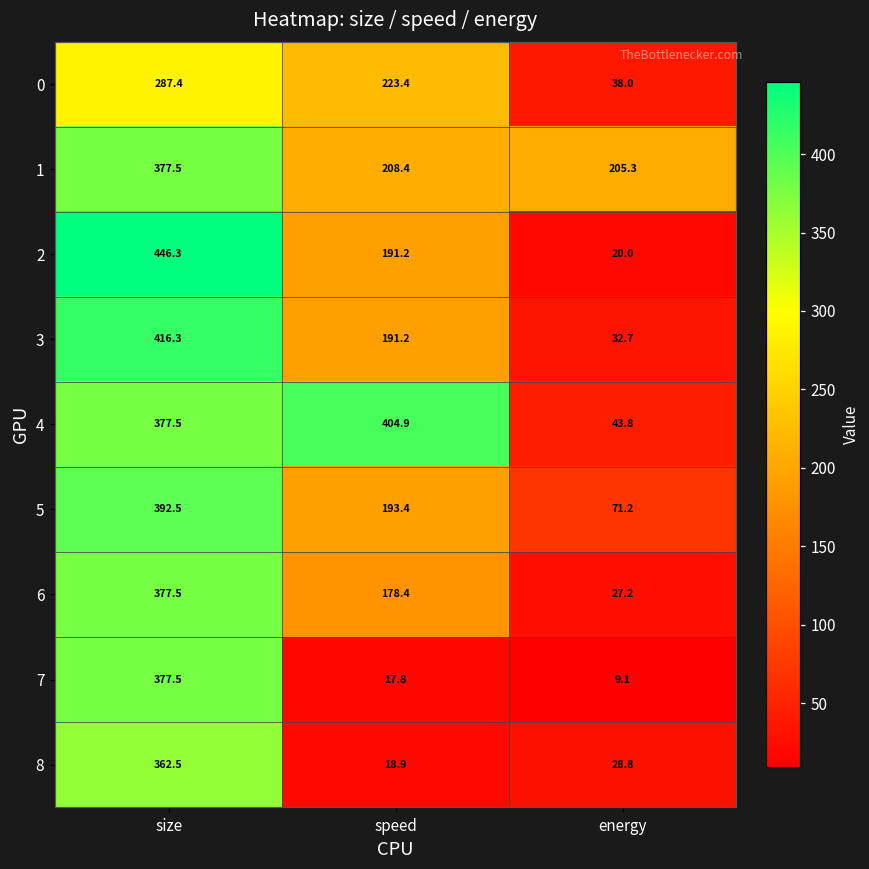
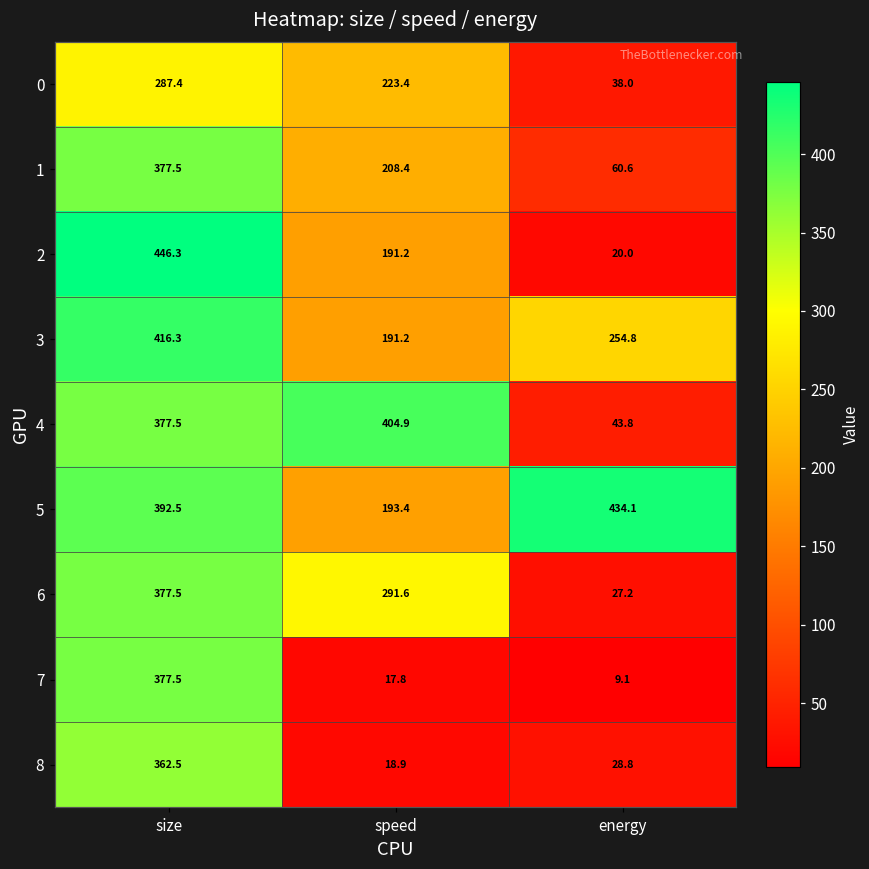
  {
    "0": {
      "size": 287.4,
      "speed": 223.4
    },
    "1": {
      "size": 377.5,
      "speed": 208.4,
-     "energy": 205.3
+     "energy": 60.6
    },
    "2": {
      "size": 446.3,
      "speed": 191.2,
      "energy": 20.0
    },
    "3": {
      "size": 416.3,
      "speed": 191.2,
-     "energy": 32.7
+     "energy": 254.8
    },
    "4": {
      "size": 377.5,
      "speed": 404.9,
      "energy": 43.8
    },
    "5": {
      "size": 392.5,
      "speed": 193.4,
-     "energy": 71.2
+     "energy": 434.1
    },
    "6": {
      "size": 377.5,
-     "speed": 178.4,
+     "speed": 291.6,
      "energy": 27.2
    },
    "7": {
      "size": 377.5,
      "speed": 17.8,
      "energy": 9.1
    },
    "8": {
      "size": 362.5,
      "speed": 18.9,
      "energy": 28.8
    }
  }
